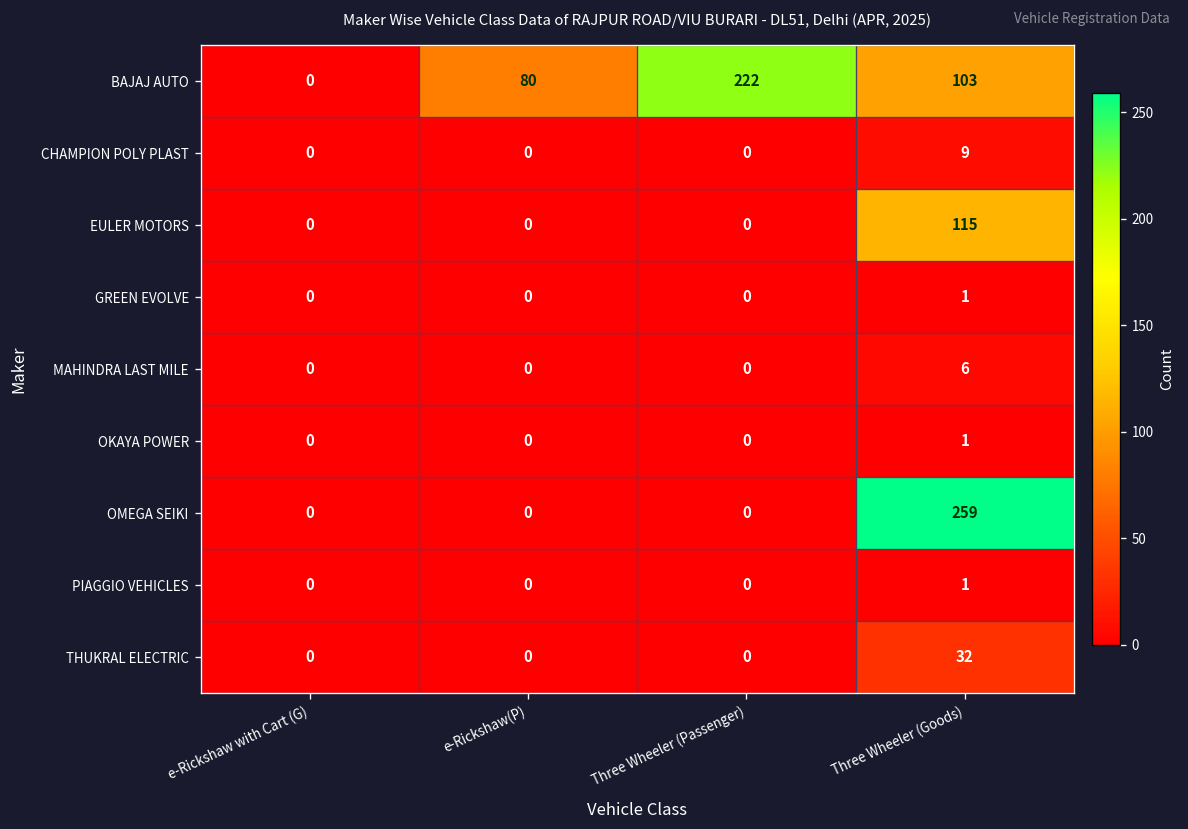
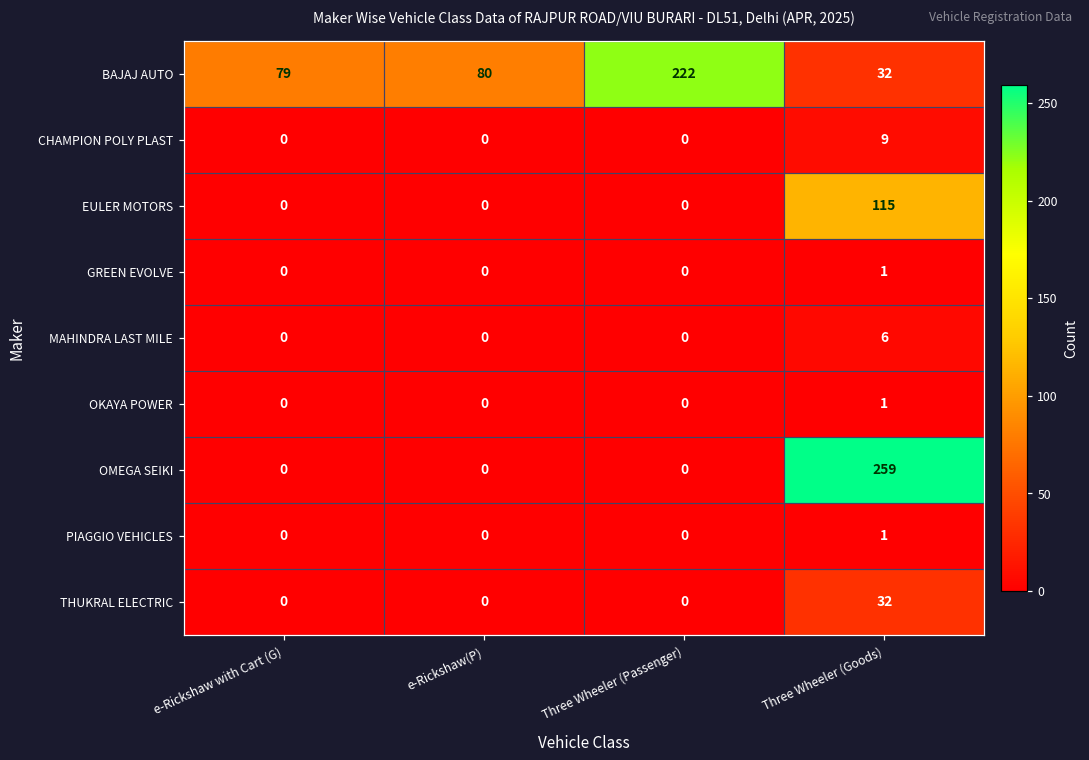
  {
    "BAJAJ AUTO": {
-     "e-Rickshaw with Cart (G)": 0,
+     "e-Rickshaw with Cart (G)": 79,
      "e-Rickshaw(P)": 80,
      "Three Wheeler (Passenger)": 222,
-     "Three Wheeler (Goods)": 103
+     "Three Wheeler (Goods)": 32
    },
    "CHAMPION POLY PLAST": {
      "e-Rickshaw with Cart (G)": 0,
      "e-Rickshaw(P)": 0,
      "Three Wheeler (Passenger)": 0,
      "Three Wheeler (Goods)": 9
    },
    "EULER MOTORS": {
      "e-Rickshaw with Cart (G)": 0,
      "e-Rickshaw(P)": 0,
      "Three Wheeler (Passenger)": 0,
      "Three Wheeler (Goods)": 115
    },
    "GREEN EVOLVE": {
      "e-Rickshaw with Cart (G)": 0,
      "e-Rickshaw(P)": 0,
      "Three Wheeler (Passenger)": 0,
      "Three Wheeler (Goods)": 1
    },
    "MAHINDRA LAST MILE": {
      "e-Rickshaw with Cart (G)": 0,
      "e-Rickshaw(P)": 0,
      "Three Wheeler (Passenger)": 0,
      "Three Wheeler (Goods)": 6
    },
    "OKAYA POWER": {
      "e-Rickshaw with Cart (G)": 0,
      "e-Rickshaw(P)": 0,
      "Three Wheeler (Passenger)": 0,
      "Three Wheeler (Goods)": 1
    },
    "OMEGA SEIKI": {
      "e-Rickshaw with Cart (G)": 0,
      "e-Rickshaw(P)": 0,
      "Three Wheeler (Passenger)": 0,
      "Three Wheeler (Goods)": 259
    },
    "PIAGGIO VEHICLES": {
      "e-Rickshaw with Cart (G)": 0,
      "e-Rickshaw(P)": 0,
      "Three Wheeler (Passenger)": 0,
      "Three Wheeler (Goods)": 1
    },
    "THUKRAL ELECTRIC": {
      "e-Rickshaw with Cart (G)": 0,
      "e-Rickshaw(P)": 0,
      "Three Wheeler (Passenger)": 0,
      "Three Wheeler (Goods)": 32
    }
  }
